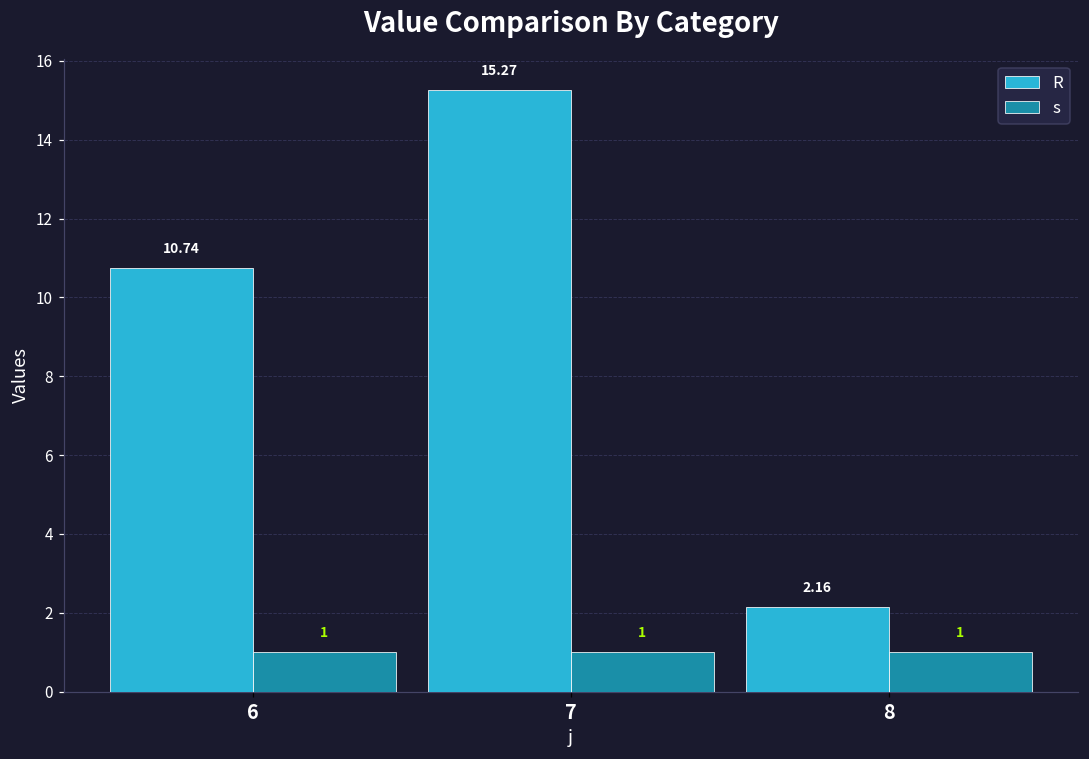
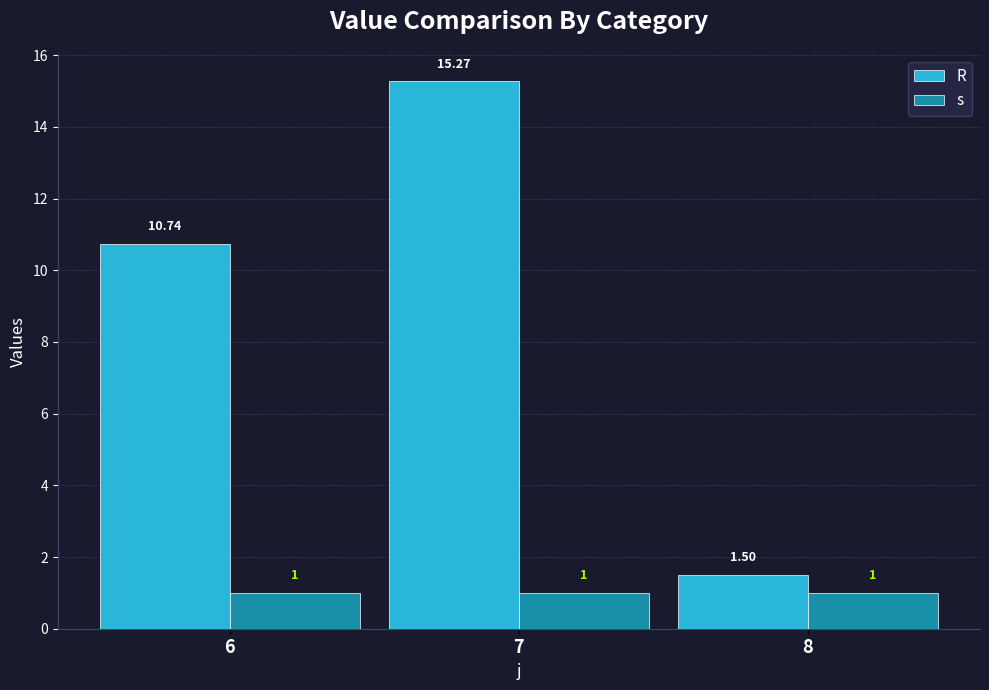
  {
    "R": {
      "6": 10.74,
      "7": 15.27,
-     "8": 2.16
+     "8": 1.50
    },
    "s": {
      "6": 1,
      "7": 1,
      "8": 1
    }
  }
